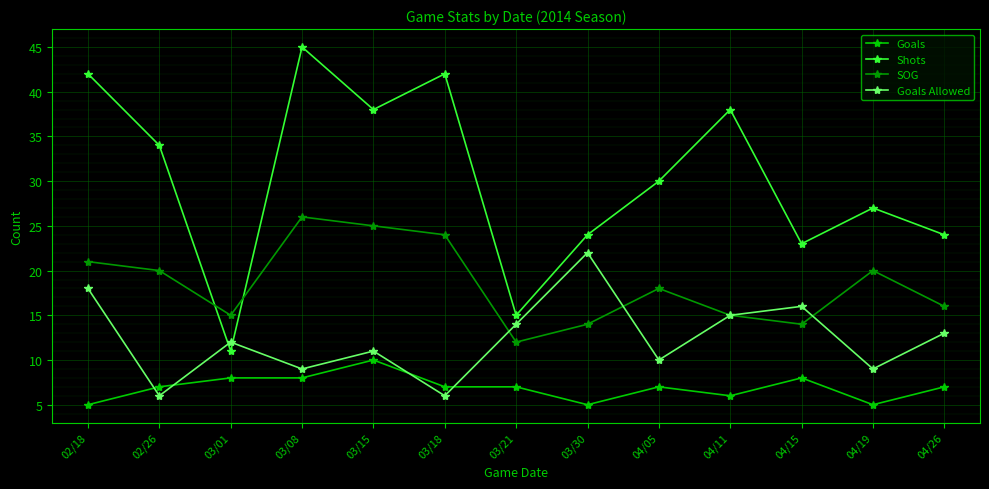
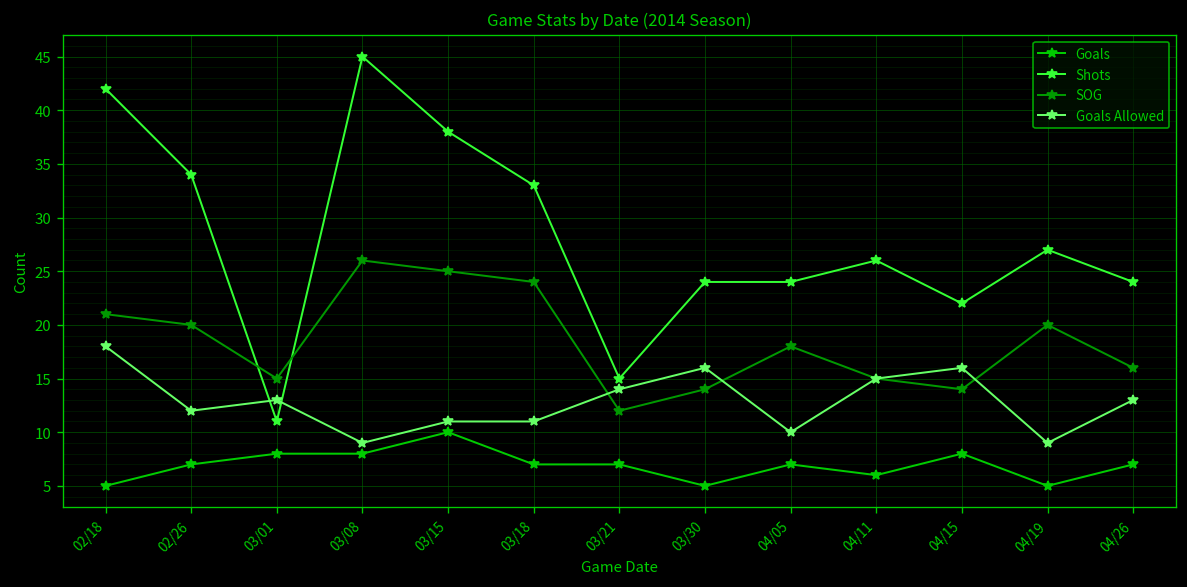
  {
    "Shots": {
      "02/18": 42,
      "02/26": 34,
      "03/01": 11,
      "03/08": 45,
      "03/15": 38,
-     "03/18": 42,
+     "03/18": 33,
      "03/21": 15,
      "03/30": 24,
-     "04/05": 30,
-     "04/11": 38,
-     "04/15": 23,
+     "04/05": 24,
+     "04/11": 26,
+     "04/15": 22,
      "04/19": 27,
      "04/26": 24
    },
    "Goals Allowed": {
      "02/18": 18,
-     "02/26": 6,
-     "03/01": 12,
+     "02/26": 12,
+     "03/01": 13,
      "03/08": 9,
      "03/15": 11,
-     "03/18": 6,
+     "03/18": 11,
      "03/21": 14,
-     "03/30": 22,
+     "03/30": 16,
      "04/05": 10,
      "04/15": 16,
      "04/19": 9,
      "04/26": 13
    }
  }
